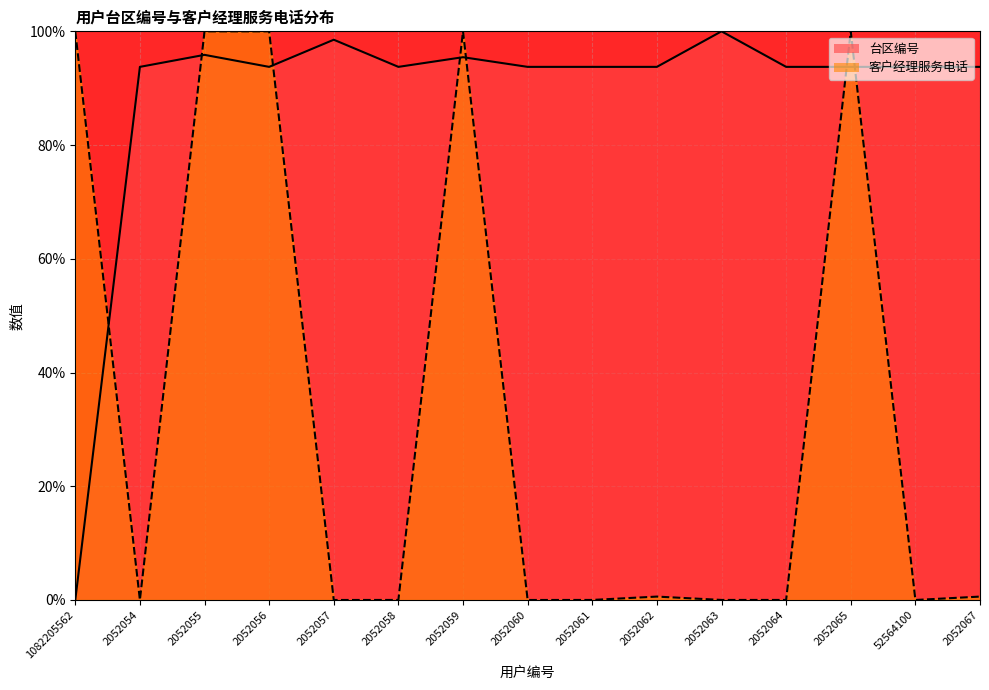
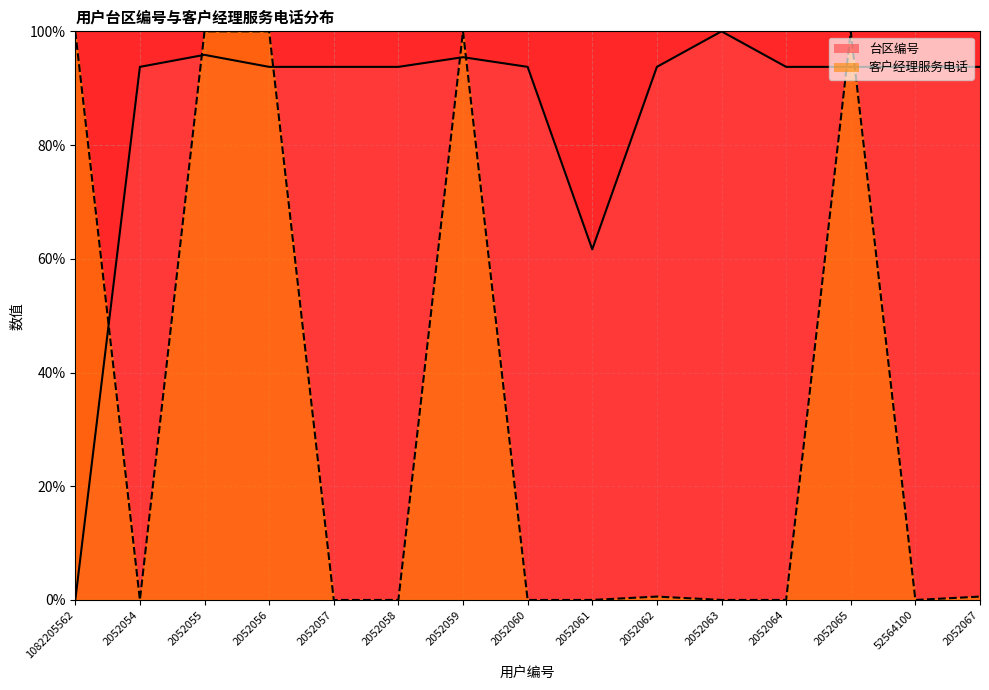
  {
    "台区编号": {
      "1082205562": "0%",
      "2052054": "94%",
      "2052055": "96%",
      "2052056": "94%",
-     "2052057": "99%",
+     "2052057": "94%",
      "2052058": "94%",
      "2052059": "95%",
      "2052060": "94%",
-     "2052061": "94%",
+     "2052061": "62%",
      "2052062": "94%",
      "2052063": "100%",
      "2052064": "94%",
      "2052067": "94%"
    },
    "客户经理服务电话": {
      "1082205562": "100%",
      "2052054": "0%",
      "2052055": "100%",
      "2052056": "100%",
      "2052057": "0%",
      "2052058": "0%",
      "2052059": "100%",
      "2052060": "0%",
      "2052061": "0%",
      "2052062": "1%",
      "2052063": "0%",
      "2052064": "0%",
      "2052065": "100%",
      "52564100": "0%",
      "2052067": "1%"
    }
  }
